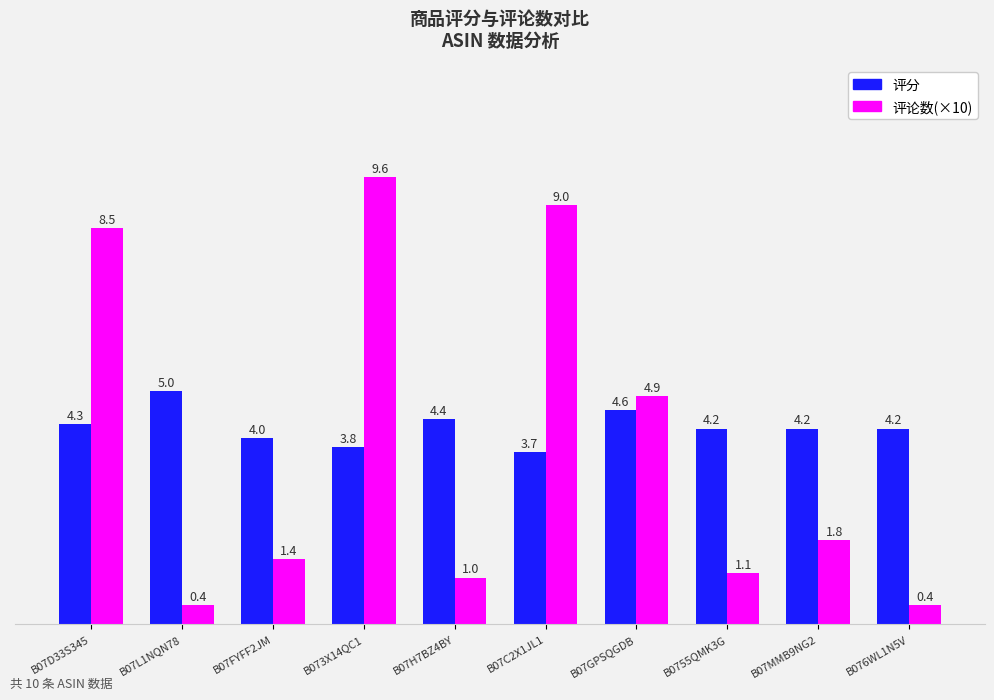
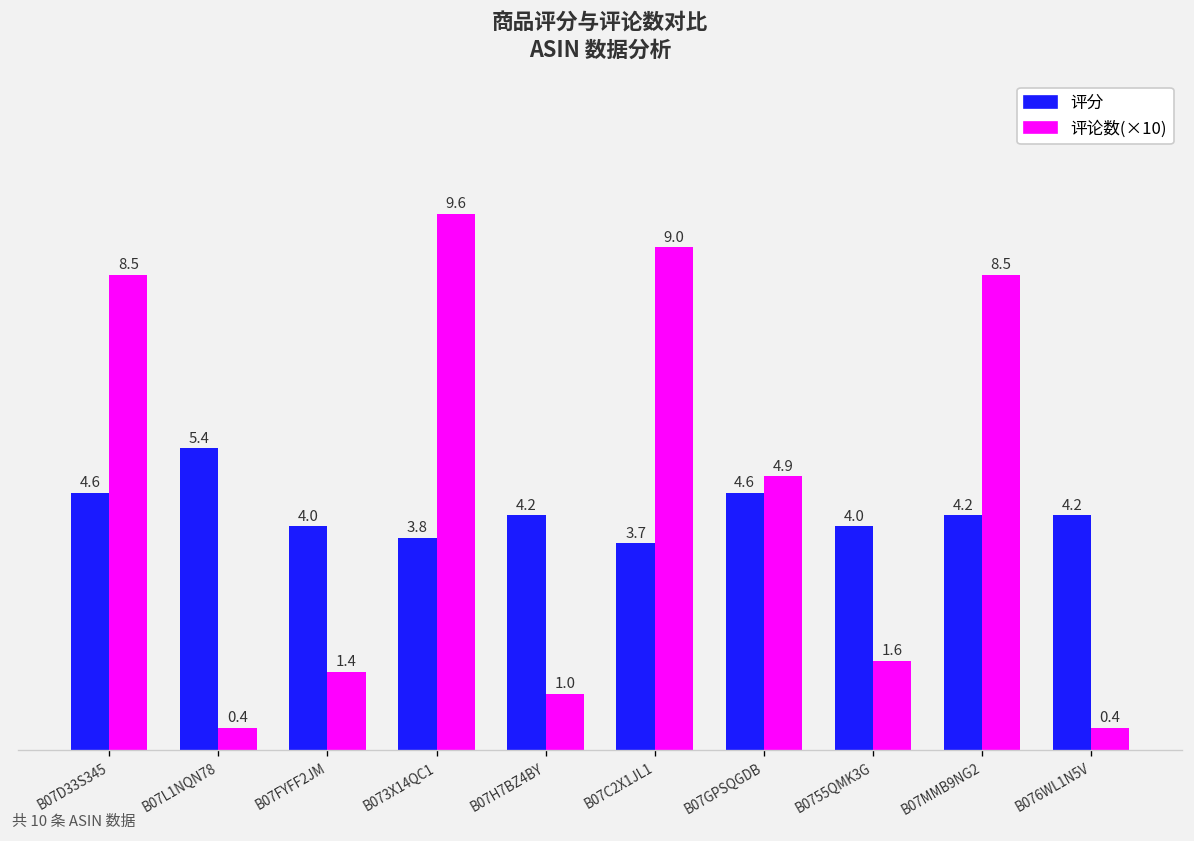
  {
    "评分": {
-     "B07D33S345": 4.3,
-     "B07L1NQN78": 5.0,
+     "B07D33S345": 4.6,
+     "B07L1NQN78": 5.4,
      "B07FYFF2JM": 4.0,
      "B073X14QC1": 3.8,
-     "B07H7BZ4BY": 4.4,
+     "B07H7BZ4BY": 4.2,
      "B07C2X1JL1": 3.7,
      "B07GPSQGDB": 4.6,
-     "B0755QMK3G": 4.2,
+     "B0755QMK3G": 4.0,
      "B07MMB9NG2": 4.2,
      "B076WL1N5V": 4.2
    },
    "评论数(×10)": {
      "B07D33S345": 8.5,
      "B07L1NQN78": 0.4,
      "B07FYFF2JM": 1.4,
      "B073X14QC1": 9.6,
      "B07H7BZ4BY": 1.0,
      "B07C2X1JL1": 9.0,
      "B07GPSQGDB": 4.9,
-     "B0755QMK3G": 1.1,
-     "B07MMB9NG2": 1.8,
+     "B0755QMK3G": 1.6,
+     "B07MMB9NG2": 8.5,
      "B076WL1N5V": 0.4
    }
  }
